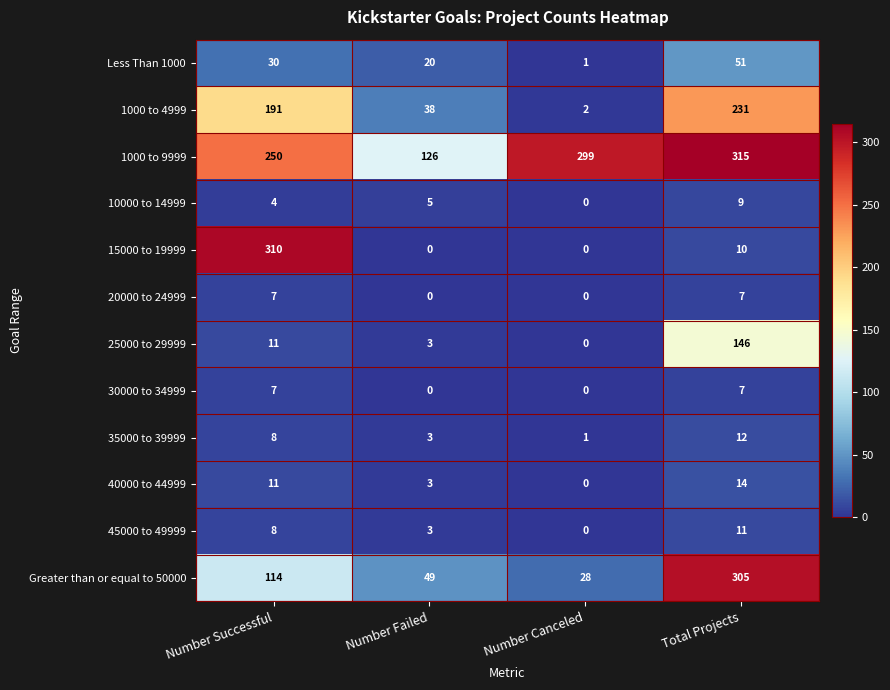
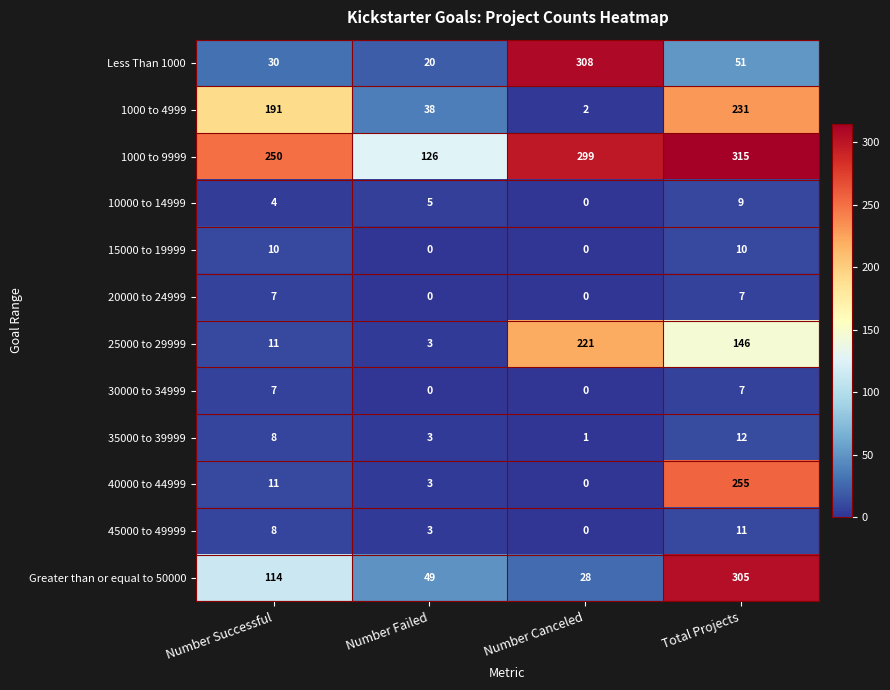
  {
    "Less Than 1000": {
      "Number Successful": 30,
      "Number Failed": 20,
-     "Number Canceled": 1,
+     "Number Canceled": 308,
      "Total Projects": 51
    },
    "1000 to 4999": {
      "Number Successful": 191,
      "Number Failed": 38,
      "Number Canceled": 2,
      "Total Projects": 231
    },
    "1000 to 9999": {
      "Number Successful": 250,
      "Number Failed": 126,
      "Number Canceled": 299,
      "Total Projects": 315
    },
    "10000 to 14999": {
      "Number Successful": 4,
      "Number Failed": 5,
      "Number Canceled": 0,
      "Total Projects": 9
    },
    "15000 to 19999": {
-     "Number Successful": 310,
+     "Number Successful": 10,
      "Number Failed": 0,
      "Number Canceled": 0,
      "Total Projects": 10
    },
    "20000 to 24999": {
      "Number Successful": 7,
      "Number Failed": 0,
      "Number Canceled": 0,
      "Total Projects": 7
    },
    "25000 to 29999": {
      "Number Successful": 11,
      "Number Failed": 3,
-     "Number Canceled": 0,
+     "Number Canceled": 221,
      "Total Projects": 146
    },
    "30000 to 34999": {
      "Number Successful": 7,
      "Number Failed": 0,
      "Number Canceled": 0,
      "Total Projects": 7
    },
    "35000 to 39999": {
      "Number Successful": 8,
      "Number Failed": 3,
      "Number Canceled": 1,
      "Total Projects": 12
    },
    "40000 to 44999": {
      "Number Successful": 11,
      "Number Failed": 3,
      "Number Canceled": 0,
-     "Total Projects": 14
+     "Total Projects": 255
    },
    "45000 to 49999": {
      "Number Successful": 8,
      "Number Failed": 3,
      "Number Canceled": 0,
      "Total Projects": 11
    },
    "Greater than or equal to 50000": {
      "Number Successful": 114,
      "Number Failed": 49,
      "Number Canceled": 28,
      "Total Projects": 305
    }
  }
